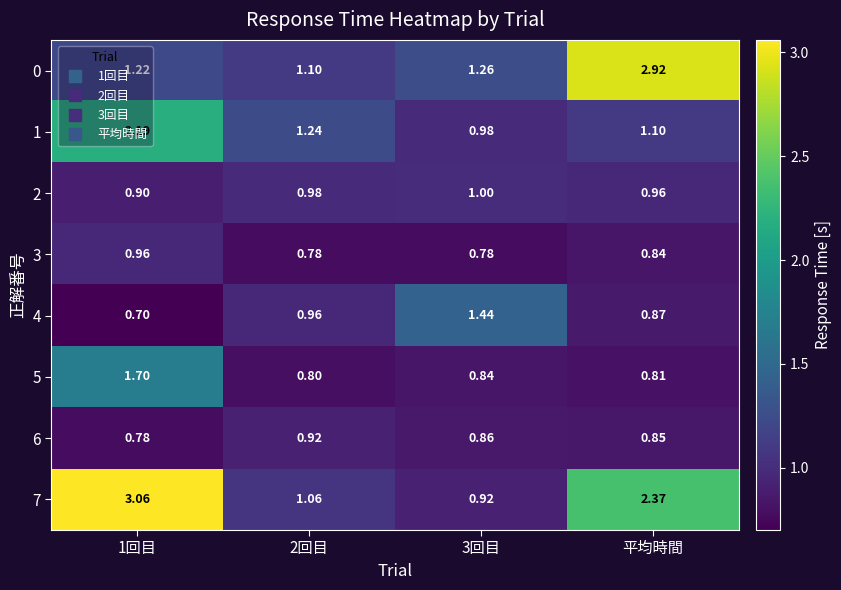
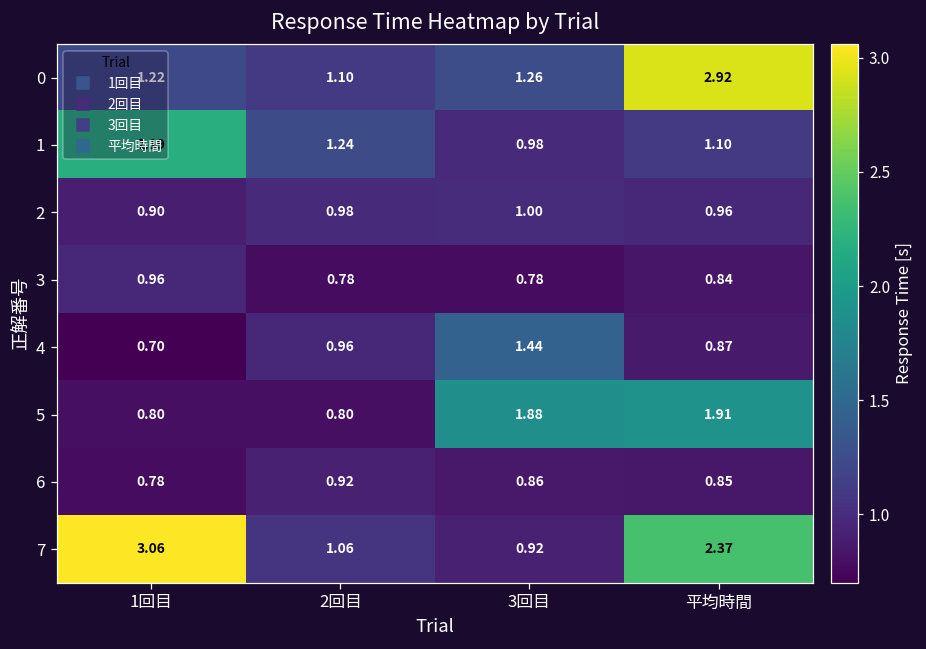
  {
    "0": {
      "2回目": 1.10,
      "3回目": 1.26,
      "平均時間": 2.92
    },
    "1": {
      "2回目": 1.24,
      "3回目": 0.98,
      "平均時間": 1.10
    },
    "2": {
      "1回目": 0.90,
      "2回目": 0.98,
      "3回目": 1.00,
      "平均時間": 0.96
    },
    "3": {
      "1回目": 0.96,
      "2回目": 0.78,
      "3回目": 0.78,
      "平均時間": 0.84
    },
    "4": {
      "1回目": 0.70,
      "2回目": 0.96,
      "3回目": 1.44,
      "平均時間": 0.87
    },
    "5": {
-     "1回目": 1.70,
+     "1回目": 0.80,
      "2回目": 0.80,
-     "3回目": 0.84,
-     "平均時間": 0.81
+     "3回目": 1.88,
+     "平均時間": 1.91
    },
    "6": {
      "1回目": 0.78,
      "2回目": 0.92,
      "3回目": 0.86,
      "平均時間": 0.85
    },
    "7": {
      "1回目": 3.06,
      "2回目": 1.06,
      "3回目": 0.92,
      "平均時間": 2.37
    }
  }
